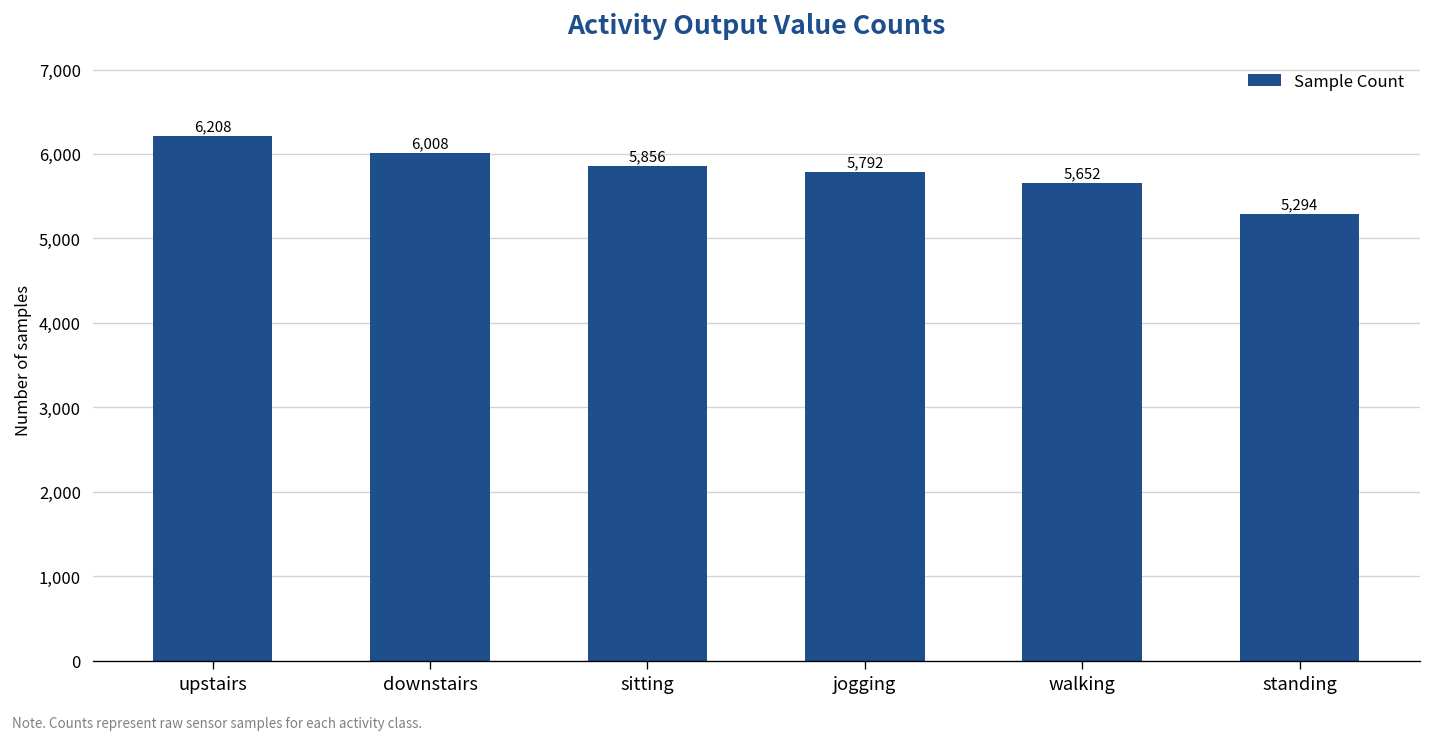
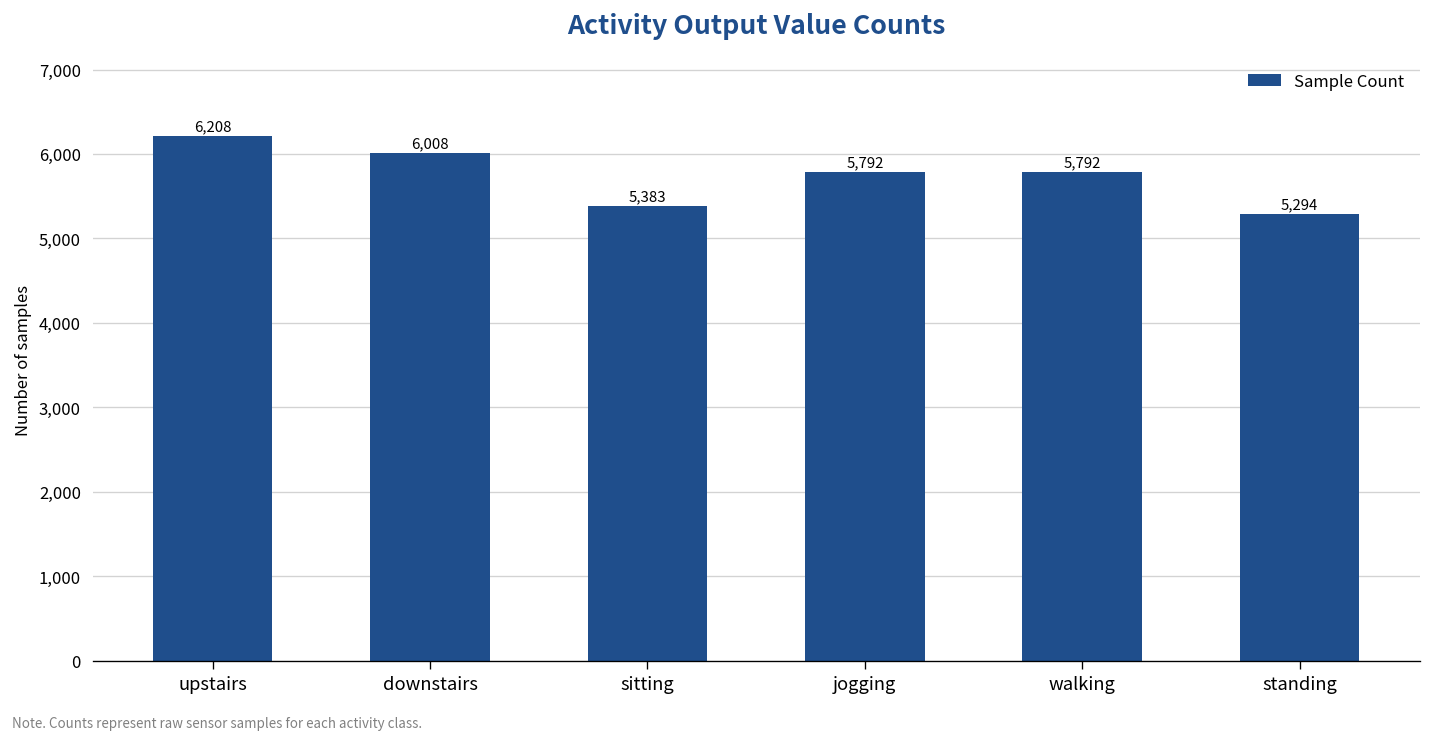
  {
    "upstairs": "6,208",
    "downstairs": "6,008",
-   "sitting": "5,856",
+   "sitting": "5,383",
    "jogging": "5,792",
-   "walking": "5,652",
+   "walking": "5,792",
    "standing": "5,294"
  }
